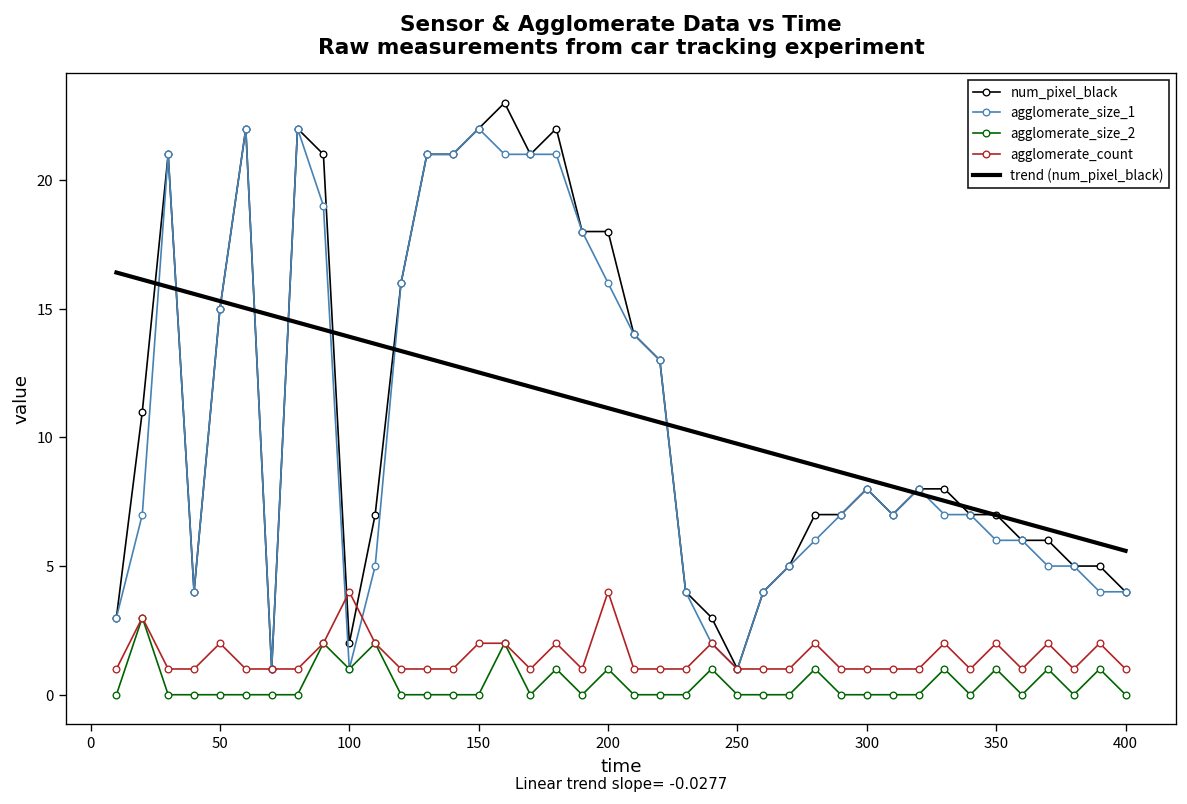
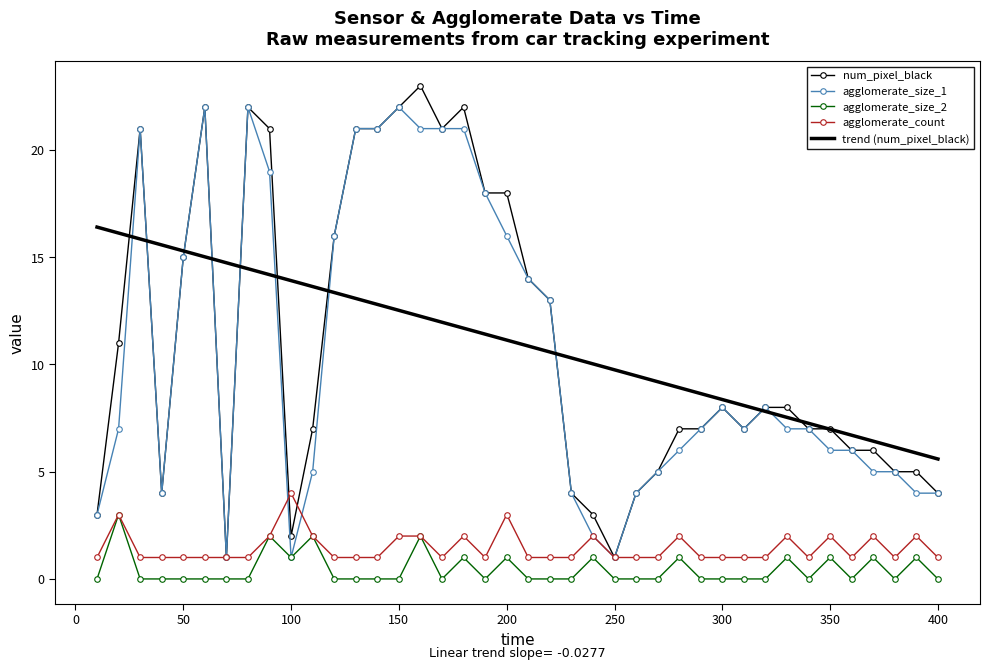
  {
    "agglomerate_size_1": {
      "200": 16,
      "350": 6
    },
    "agglomerate_size_2": {
      "50": 0,
      "150": 0,
      "200": 1,
      "250": 0,
      "300": 0,
      "350": 1,
      "400": 0
    },
    "agglomerate_count": {
-     "50": 2,
+     "50": 1,
      "100": 4,
      "150": 2,
-     "200": 4,
+     "200": 3,
      "300": 1,
      "350": 2,
      "400": 1
    }
  }
